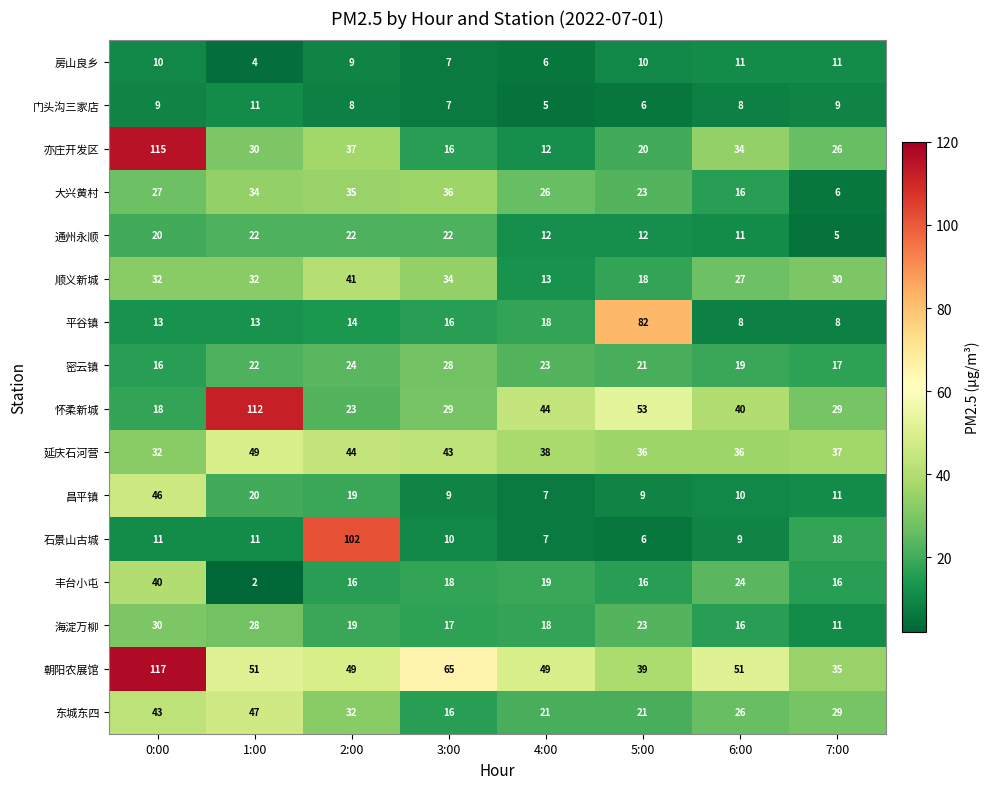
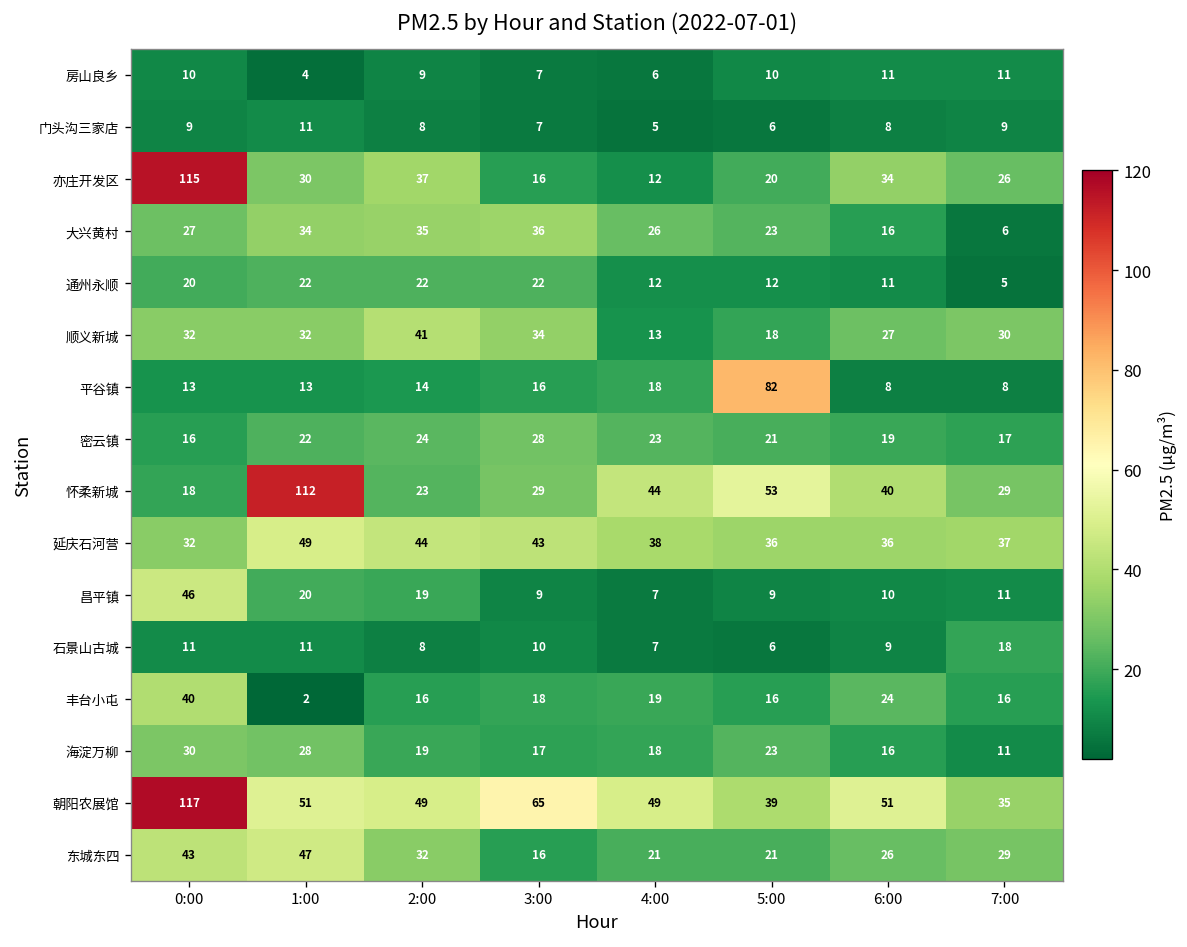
  {
    "房山良乡": {
      "0:00": 10,
      "1:00": 4,
      "2:00": 9,
      "3:00": 7,
      "4:00": 6,
      "5:00": 10,
      "6:00": 11,
      "7:00": 11
    },
    "门头沟三家店": {
      "0:00": 9,
      "1:00": 11,
      "2:00": 8,
      "3:00": 7,
      "4:00": 5,
      "5:00": 6,
      "6:00": 8,
      "7:00": 9
    },
    "亦庄开发区": {
      "0:00": 115,
      "1:00": 30,
      "2:00": 37,
      "3:00": 16,
      "4:00": 12,
      "5:00": 20,
      "6:00": 34,
      "7:00": 26
    },
    "大兴黄村": {
      "0:00": 27,
      "1:00": 34,
      "2:00": 35,
      "3:00": 36,
      "4:00": 26,
      "5:00": 23,
      "6:00": 16,
      "7:00": 6
    },
    "通州永顺": {
      "0:00": 20,
      "1:00": 22,
      "2:00": 22,
      "3:00": 22,
      "4:00": 12,
      "5:00": 12,
      "6:00": 11,
      "7:00": 5
    },
    "顺义新城": {
      "0:00": 32,
      "1:00": 32,
      "2:00": 41,
      "3:00": 34,
      "4:00": 13,
      "5:00": 18,
      "6:00": 27,
      "7:00": 30
    },
    "平谷镇": {
      "0:00": 13,
      "1:00": 13,
      "2:00": 14,
      "3:00": 16,
      "4:00": 18,
      "5:00": 82,
      "6:00": 8,
      "7:00": 8
    },
    "密云镇": {
      "0:00": 16,
      "1:00": 22,
      "2:00": 24,
      "3:00": 28,
      "4:00": 23,
      "5:00": 21,
      "6:00": 19,
      "7:00": 17
    },
    "怀柔新城": {
      "0:00": 18,
      "1:00": 112,
      "2:00": 23,
      "3:00": 29,
      "4:00": 44,
      "5:00": 53,
      "6:00": 40,
      "7:00": 29
    },
    "延庆石河营": {
      "0:00": 32,
      "1:00": 49,
      "2:00": 44,
      "3:00": 43,
      "4:00": 38,
      "5:00": 36,
      "6:00": 36,
      "7:00": 37
    },
    "昌平镇": {
      "0:00": 46,
      "1:00": 20,
      "2:00": 19,
      "3:00": 9,
      "4:00": 7,
      "5:00": 9,
      "6:00": 10,
      "7:00": 11
    },
    "石景山古城": {
      "0:00": 11,
      "1:00": 11,
-     "2:00": 102,
+     "2:00": 8,
      "3:00": 10,
      "4:00": 7,
      "5:00": 6,
      "6:00": 9,
      "7:00": 18
    },
    "丰台小屯": {
      "0:00": 40,
      "1:00": 2,
      "2:00": 16,
      "3:00": 18,
      "4:00": 19,
      "5:00": 16,
      "6:00": 24,
      "7:00": 16
    },
    "海淀万柳": {
      "0:00": 30,
      "1:00": 28,
      "2:00": 19,
      "3:00": 17,
      "4:00": 18,
      "5:00": 23,
      "6:00": 16,
      "7:00": 11
    },
    "朝阳农展馆": {
      "0:00": 117,
      "1:00": 51,
      "2:00": 49,
      "3:00": 65,
      "4:00": 49,
      "5:00": 39,
      "6:00": 51,
      "7:00": 35
    },
    "东城东四": {
      "0:00": 43,
      "1:00": 47,
      "2:00": 32,
      "3:00": 16,
      "4:00": 21,
      "5:00": 21,
      "6:00": 26,
      "7:00": 29
    }
  }
